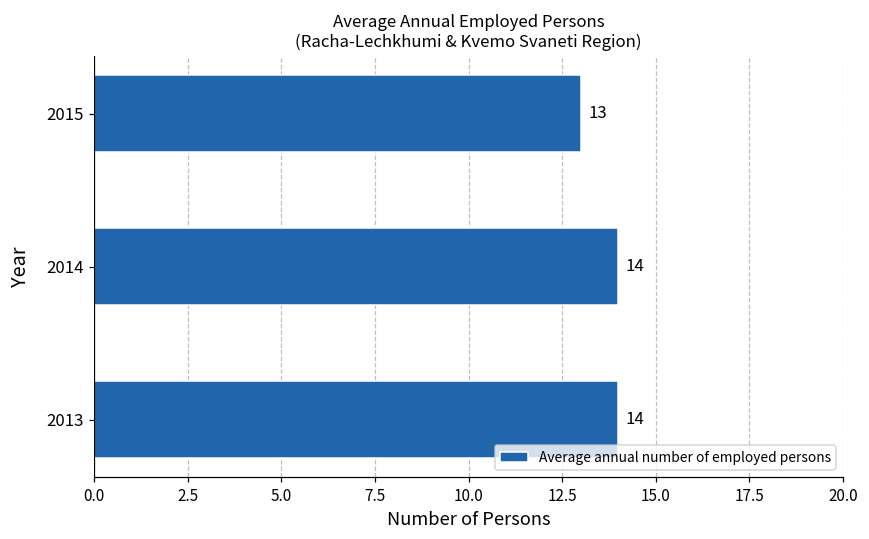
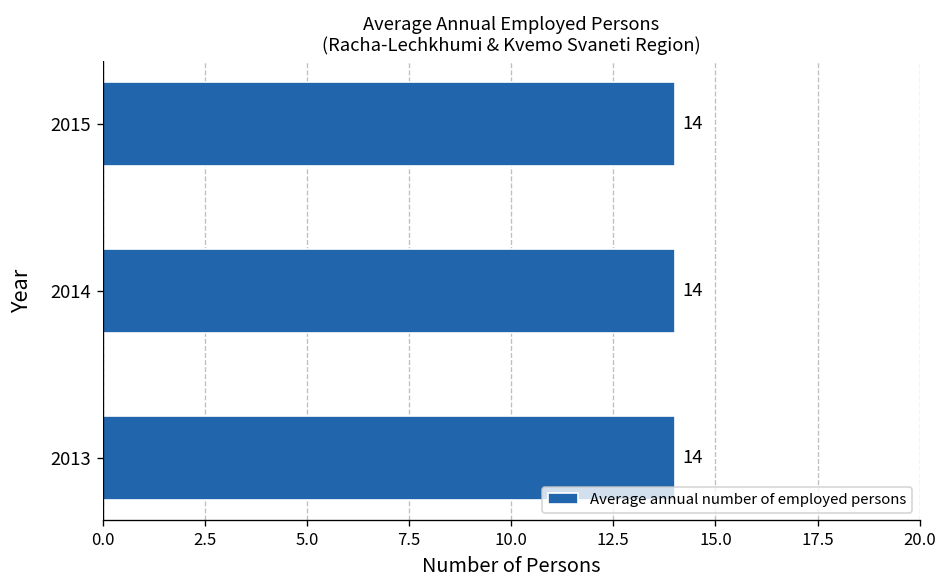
  {
-   "2015": 13,
+   "2015": 14,
    "2014": 14,
    "2013": 14
  }
